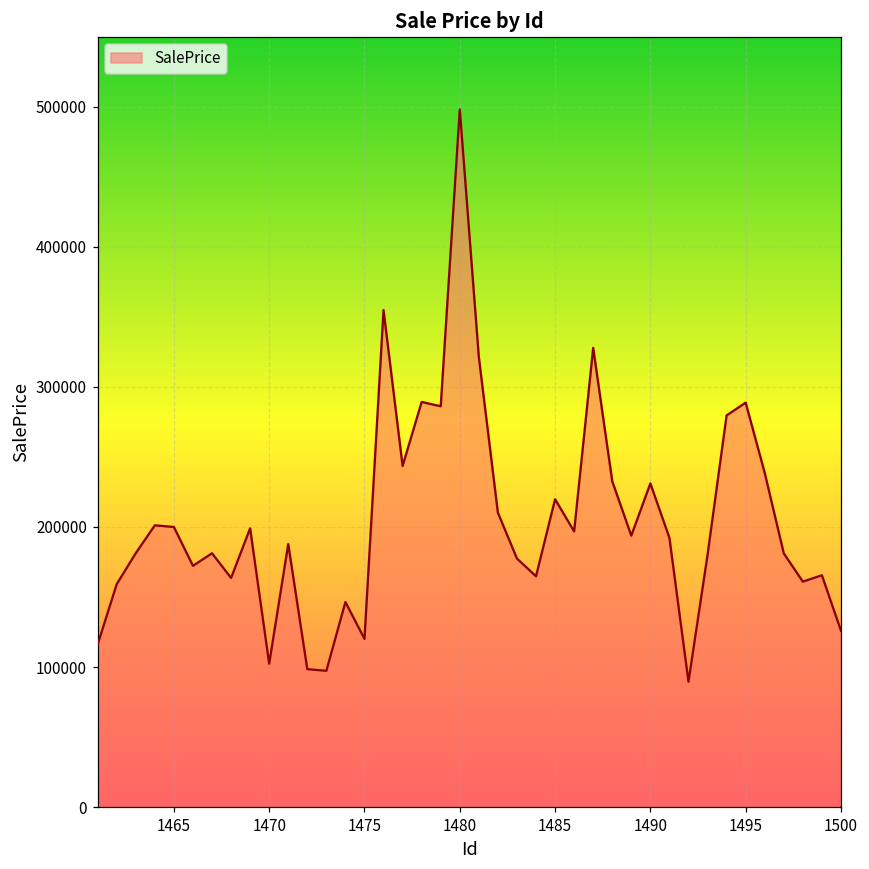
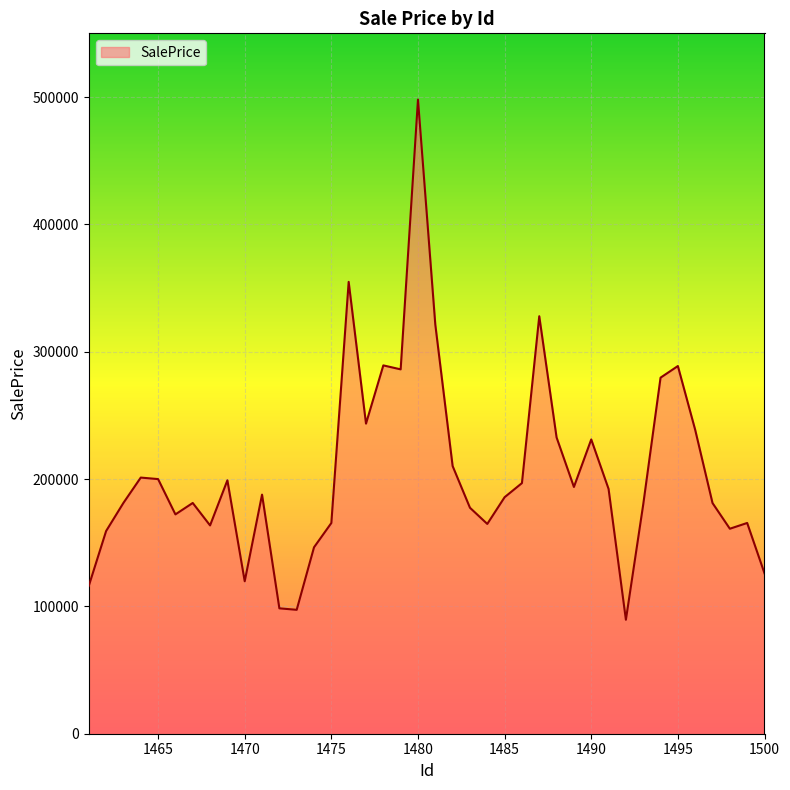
  {
    "1465": 200000,
-   "1470": 102000,
-   "1475": 120000,
+   "1470": 120000,
+   "1475": 165000,
    "1480": 498000,
-   "1485": 220000,
+   "1485": 186000,
    "1490": 231000,
    "1495": 289000,
    "1500": 126000
  }
